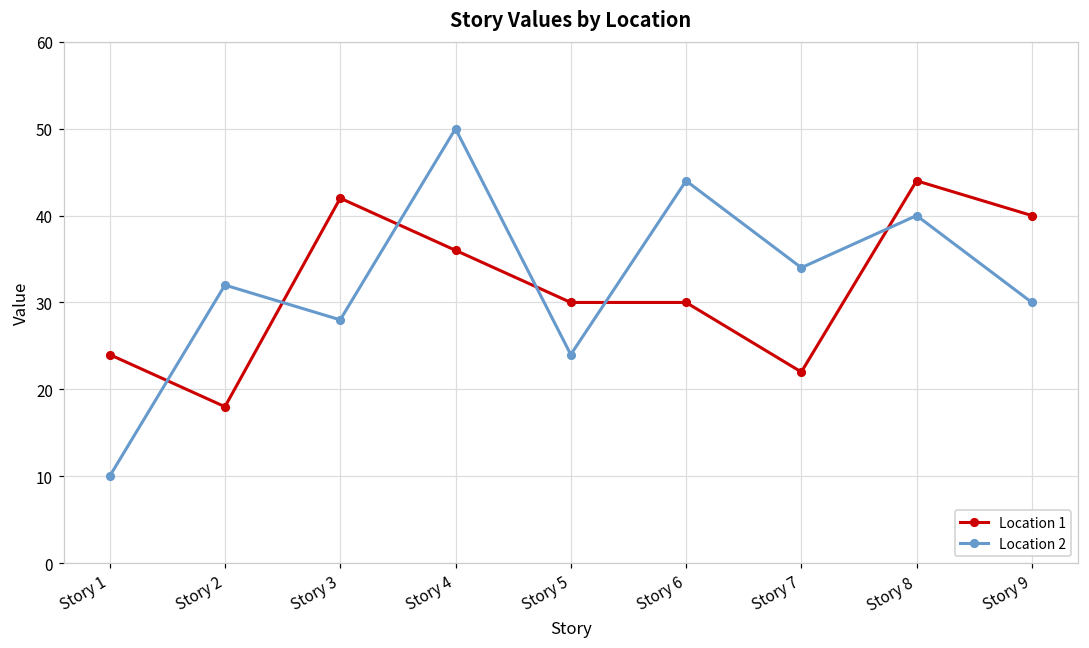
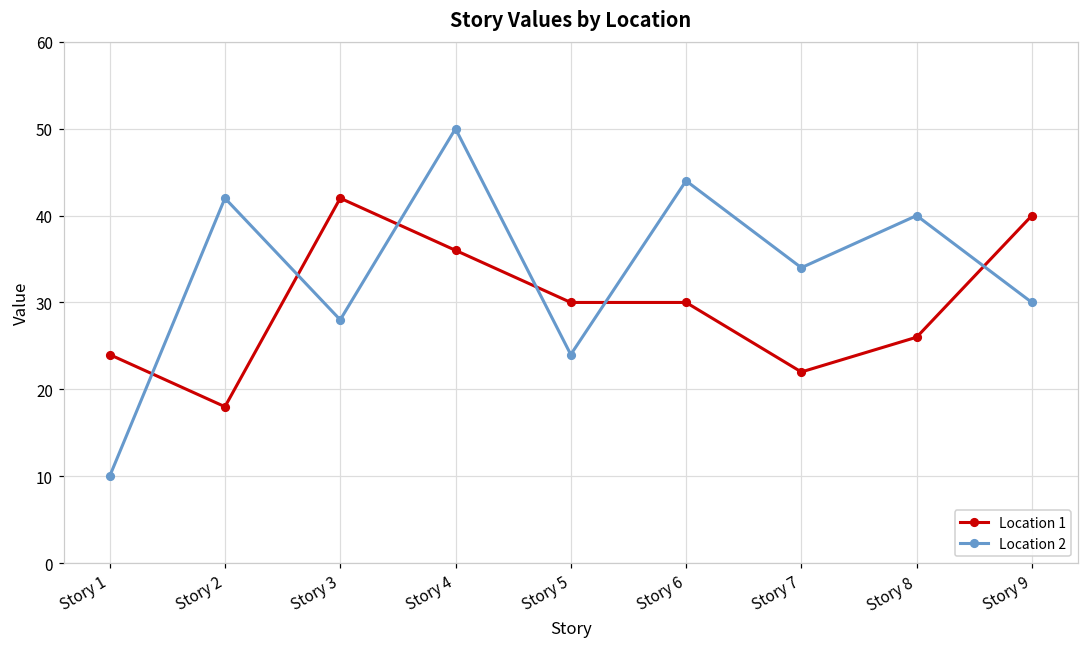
  {
    "Location 1": {
      "Story 1": 24,
      "Story 2": 18,
      "Story 3": 42,
      "Story 4": 36,
      "Story 5": 30,
      "Story 6": 30,
      "Story 7": 22,
-     "Story 8": 44,
+     "Story 8": 26,
      "Story 9": 40
    },
    "Location 2": {
      "Story 1": 10,
-     "Story 2": 32,
+     "Story 2": 42,
      "Story 3": 28,
      "Story 4": 50,
      "Story 5": 24,
      "Story 6": 44,
      "Story 7": 34,
      "Story 8": 40,
      "Story 9": 30
    }
  }
